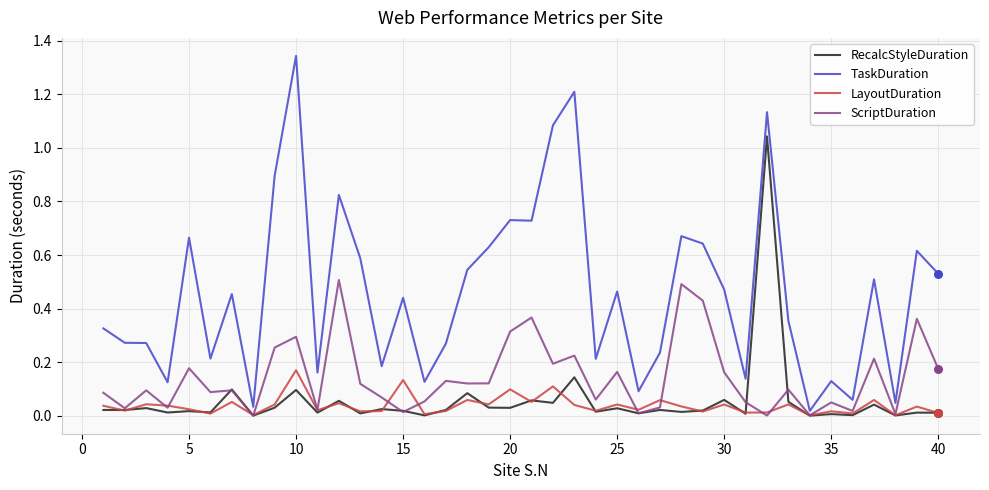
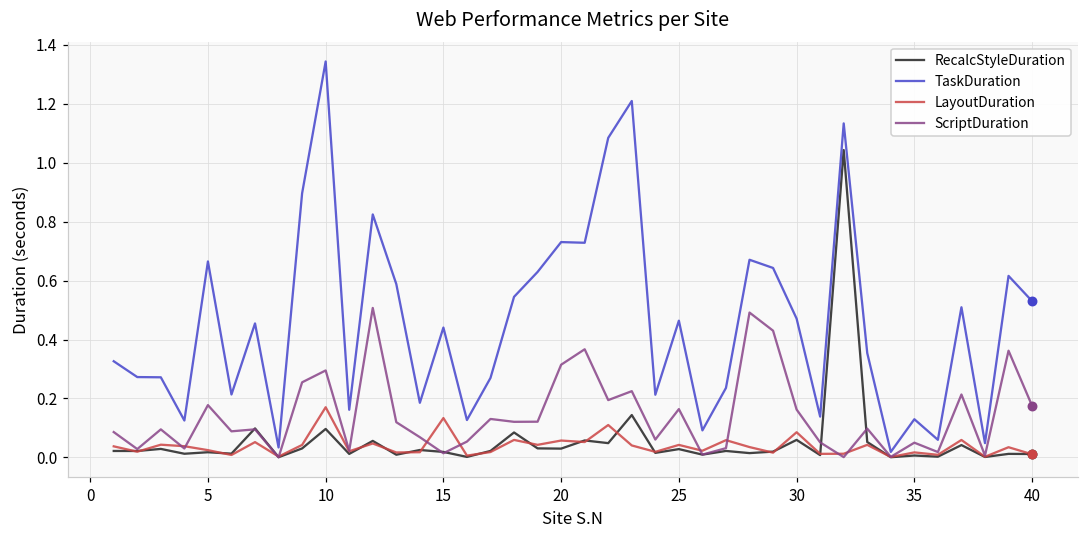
  {
    "LayoutDuration": {
      "10": 0.17,
      "15": 0.13,
-     "20": 0.10,
+     "20": 0.06,
      "25": 0.04,
-     "30": 0.04,
+     "30": 0.09,
      "35": 0.02
    }
  }
